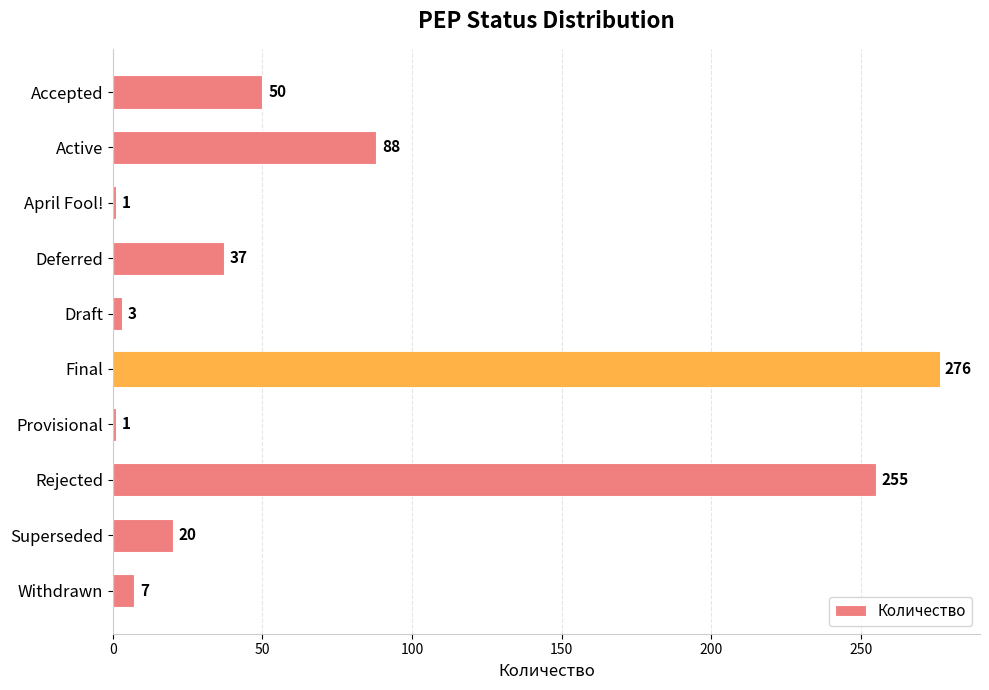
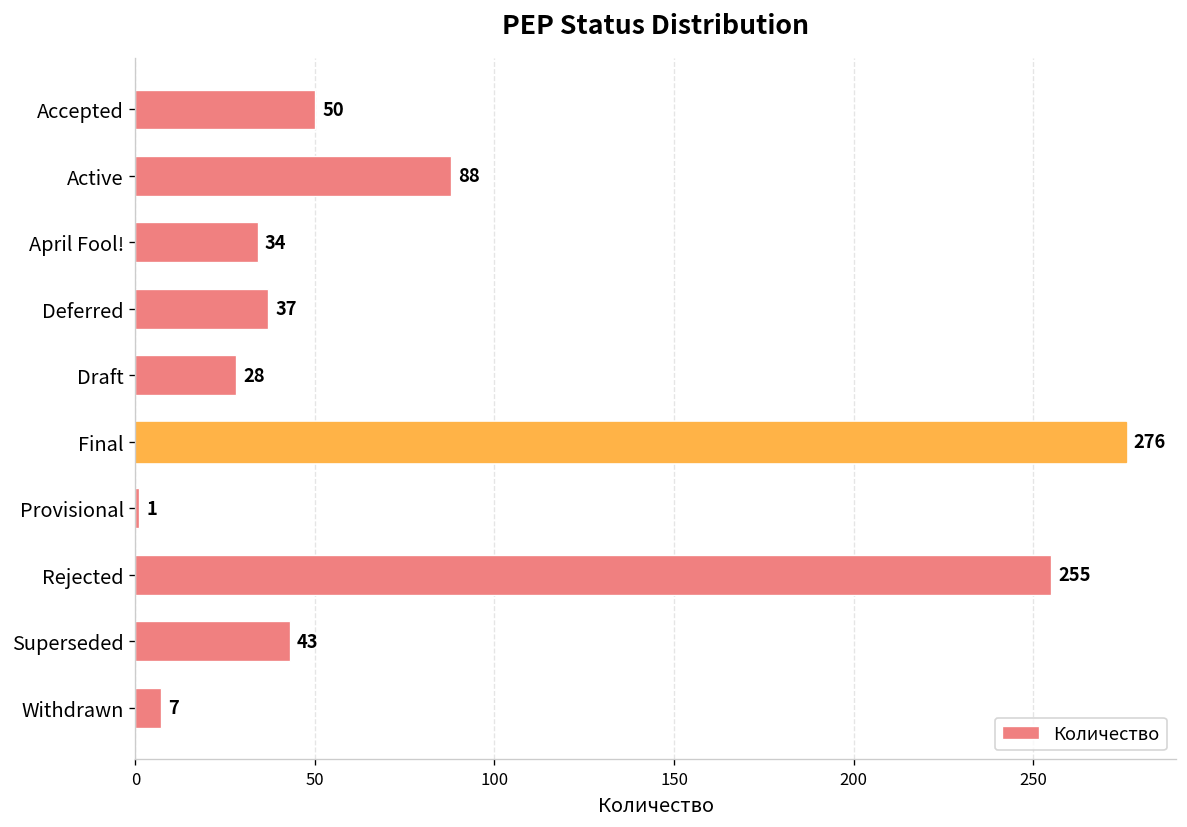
  {
    "Accepted": 50,
    "Active": 88,
-   "April Fool!": 1,
+   "April Fool!": 34,
    "Deferred": 37,
-   "Draft": 3,
+   "Draft": 28,
    "Final": 276,
    "Provisional": 1,
    "Rejected": 255,
-   "Superseded": 20,
+   "Superseded": 43,
    "Withdrawn": 7
  }
